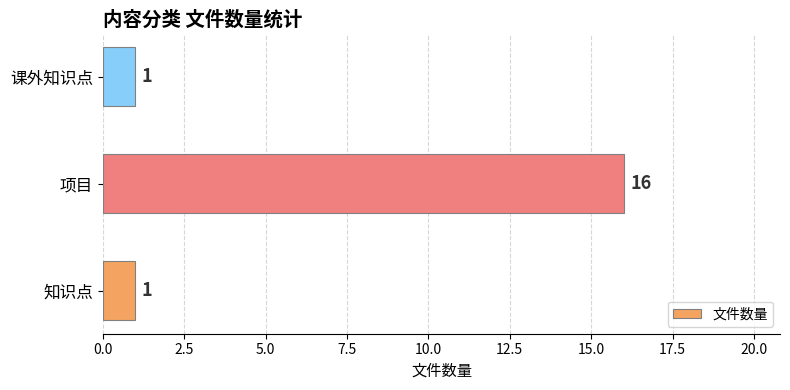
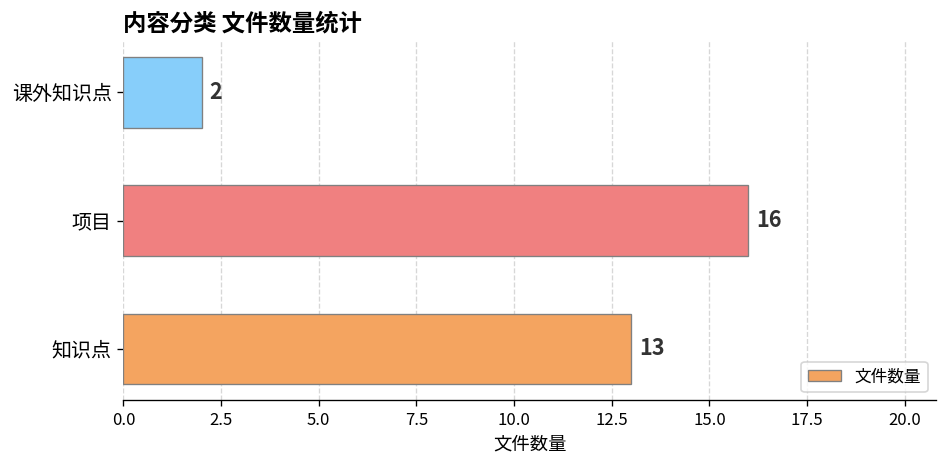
  {
-   "课外知识点": 1,
+   "课外知识点": 2,
    "项目": 16,
-   "知识点": 1
+   "知识点": 13
  }
